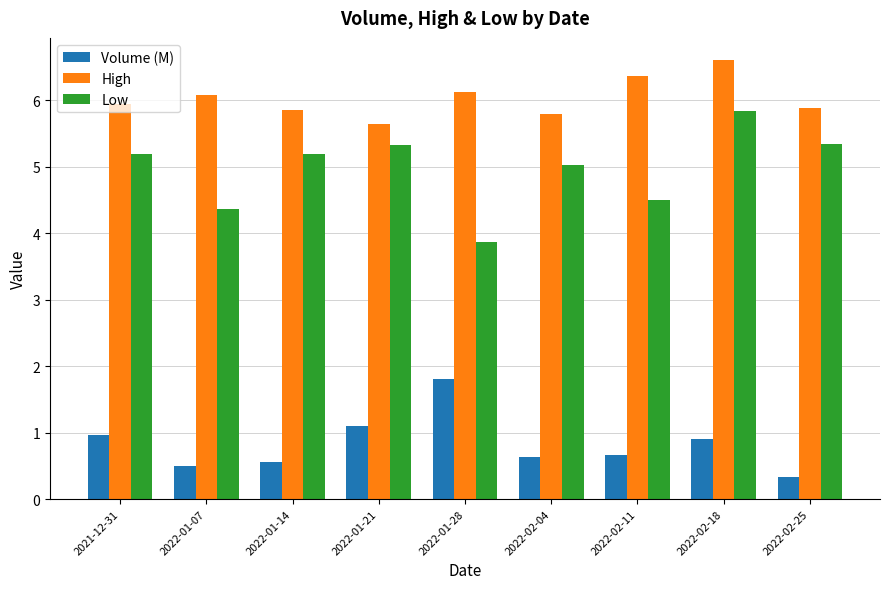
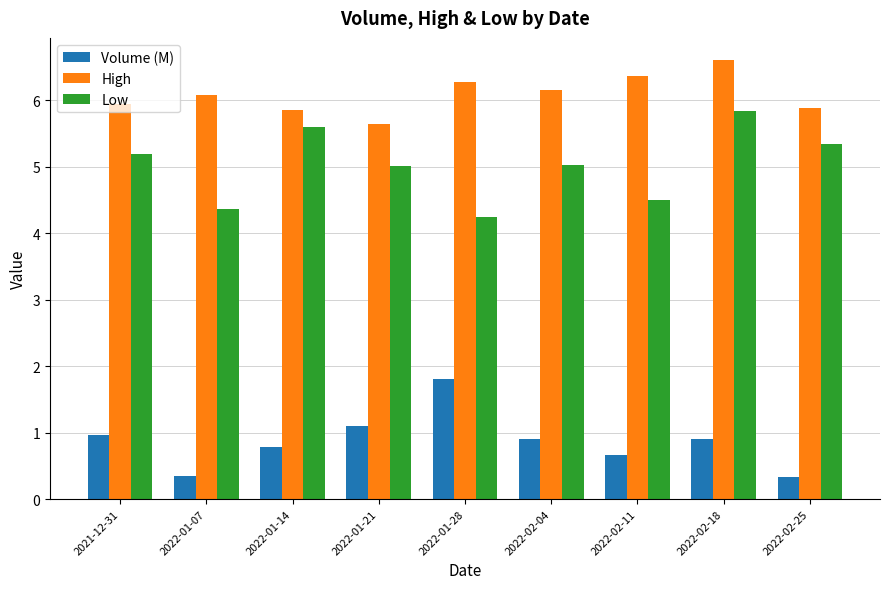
  {
    "Volume (M)": {
      "2021-12-31": 1.0,
-     "2022-01-07": 0.5,
-     "2022-01-14": 0.6,
+     "2022-01-07": 0.4,
+     "2022-01-14": 0.8,
      "2022-01-21": 1.1,
      "2022-01-28": 1.8,
-     "2022-02-04": 0.6,
+     "2022-02-04": 0.9,
      "2022-02-11": 0.7,
      "2022-02-18": 0.9,
      "2022-02-25": 0.3
    },
    "High": {
      "2022-01-07": 6.1,
      "2022-01-14": 5.9,
      "2022-01-21": 5.7,
-     "2022-01-28": 6.1,
-     "2022-02-04": 5.8,
+     "2022-01-28": 6.3,
+     "2022-02-04": 6.2,
      "2022-02-11": 6.4,
      "2022-02-18": 6.6,
      "2022-02-25": 5.9
    },
    "Low": {
      "2021-12-31": 5.2,
      "2022-01-07": 4.4,
-     "2022-01-14": 5.2,
-     "2022-01-21": 5.3,
-     "2022-01-28": 3.9,
+     "2022-01-14": 5.6,
+     "2022-01-21": 5.0,
+     "2022-01-28": 4.3,
      "2022-02-04": 5.0,
      "2022-02-11": 4.5,
      "2022-02-18": 5.8,
      "2022-02-25": 5.4
    }
  }
